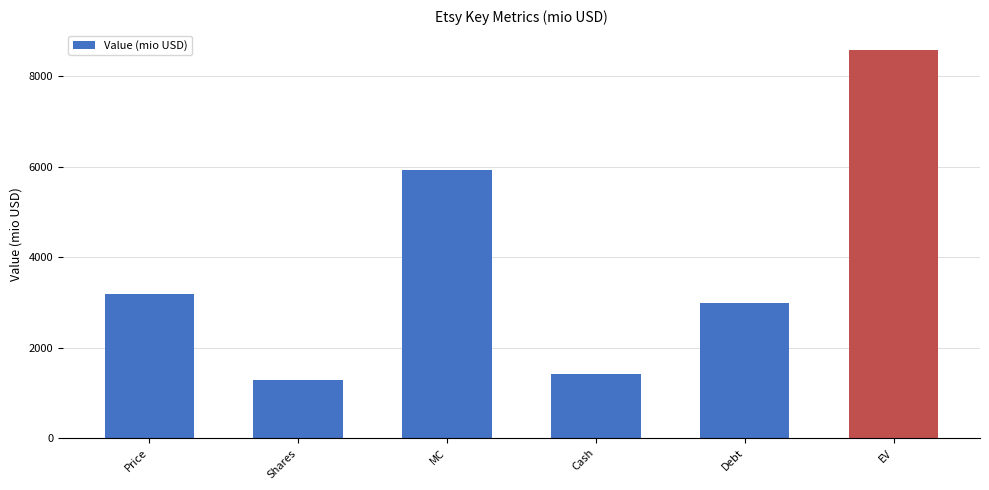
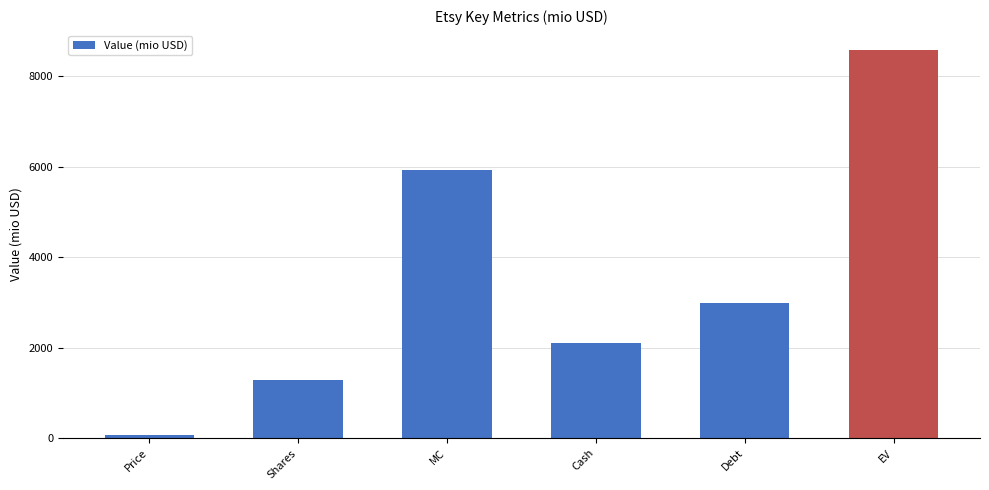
  {
-   "Price": 3200,
+   "Price": 100,
    "Shares": 1300,
    "MC": 5900,
-   "Cash": 1400,
+   "Cash": 2100,
    "Debt": 3000,
    "EV": 8600
  }
